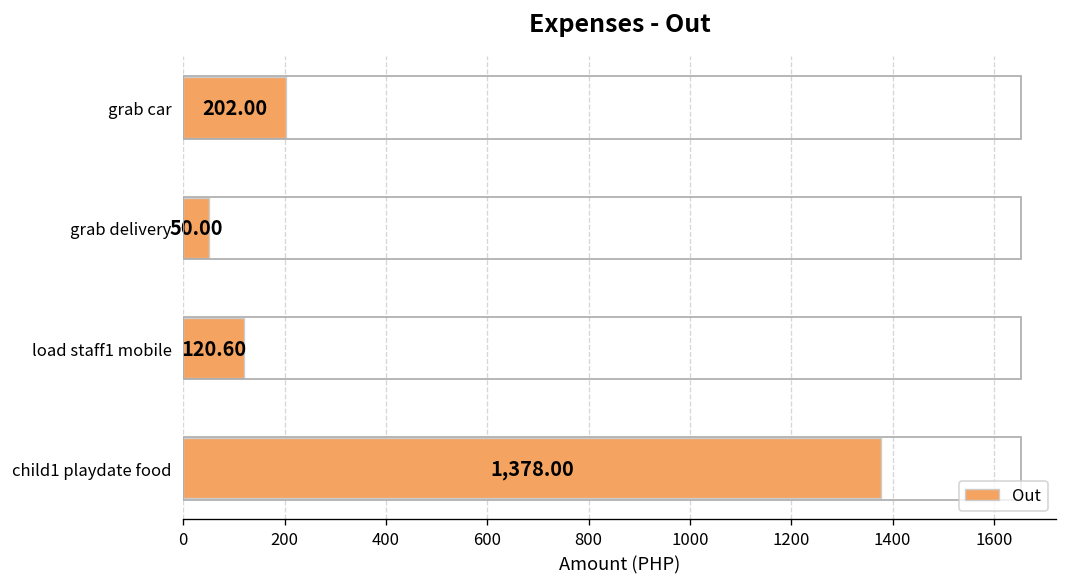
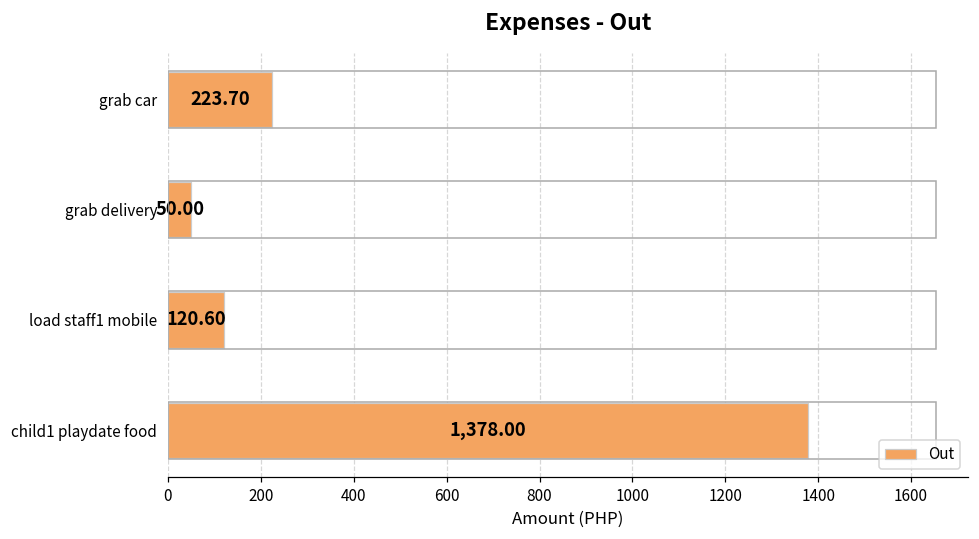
  {
-   "grab car": "202.00",
+   "grab car": "223.70",
    "grab delivery": "50.00",
    "load staff1 mobile": "120.60",
    "child1 playdate food": "1,378.00"
  }
